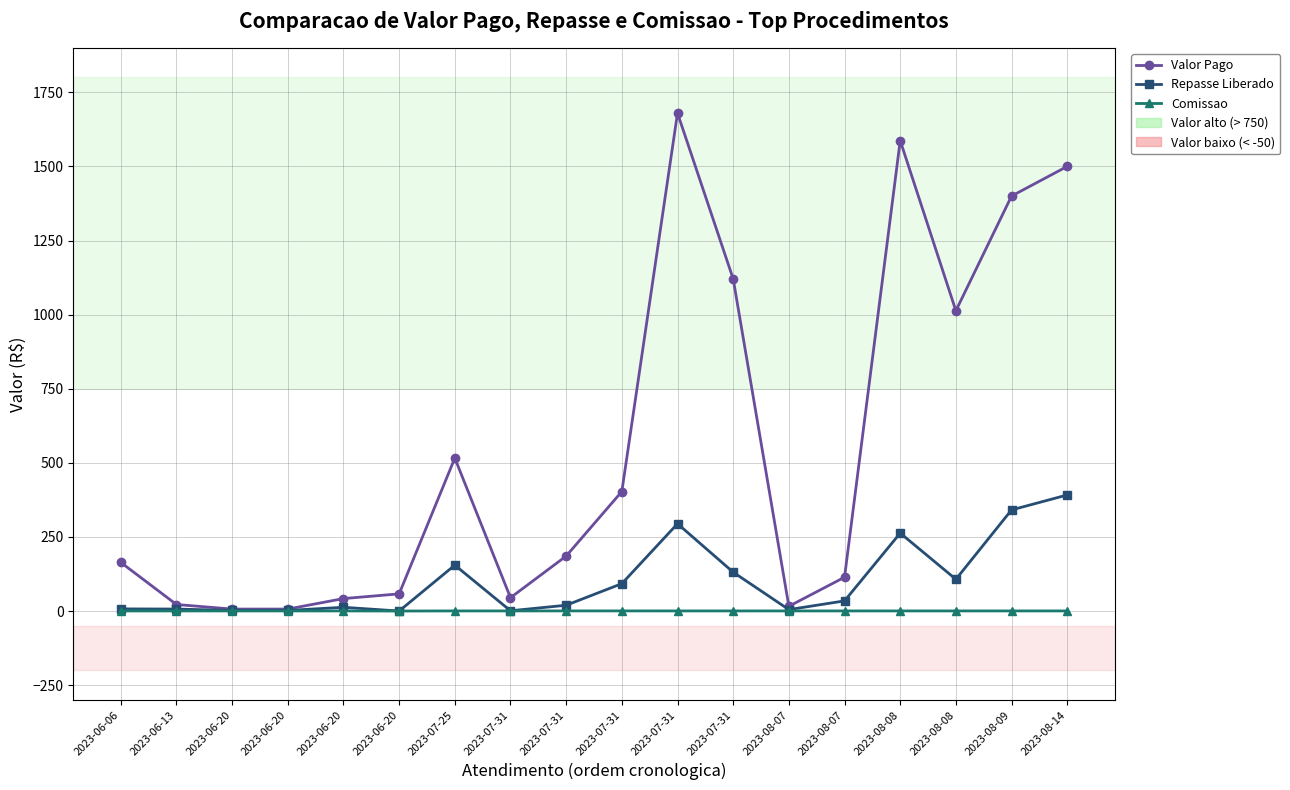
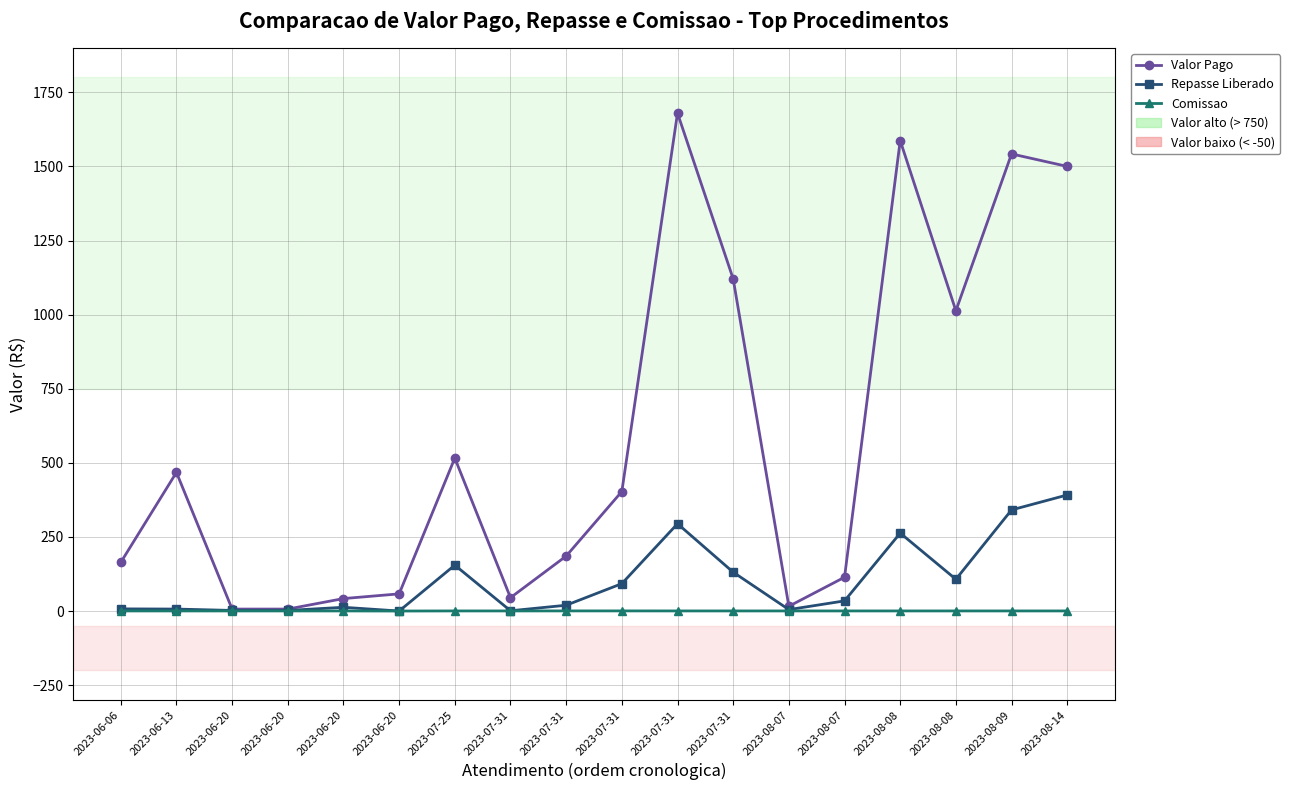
  {
    "Valor Pago": {
      "2023-06-06": 160,
-     "2023-06-13": 20,
+     "2023-06-13": 470,
      "2023-07-25": 520,
-     "2023-08-09": 1400,
+     "2023-08-09": 1540,
      "2023-08-14": 1500
    }
  }
